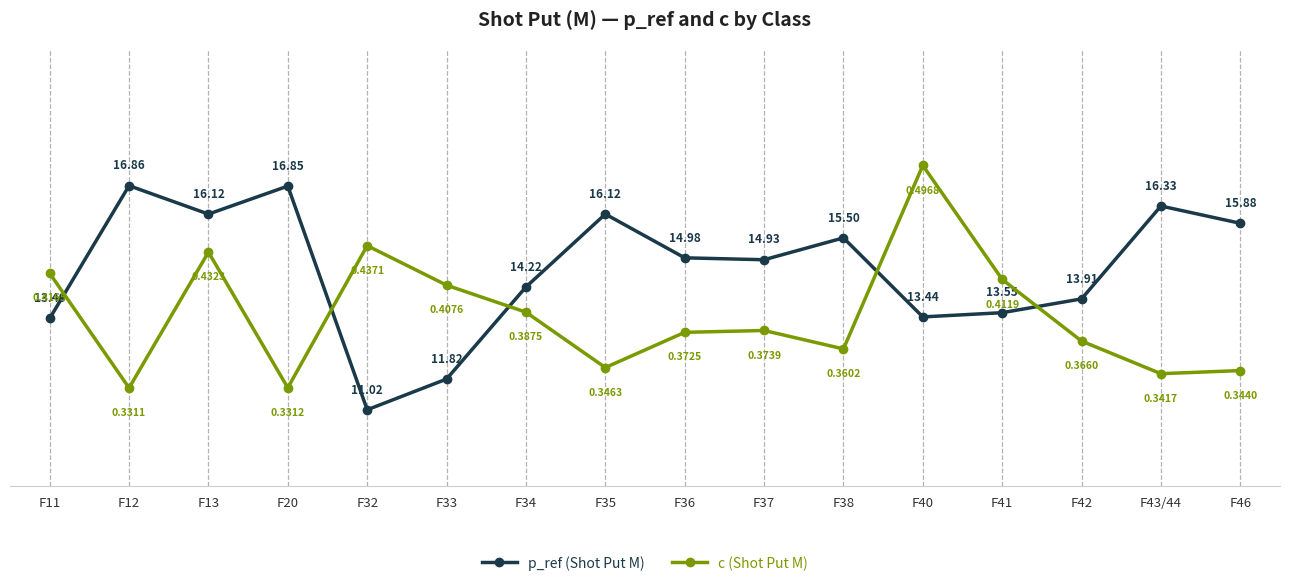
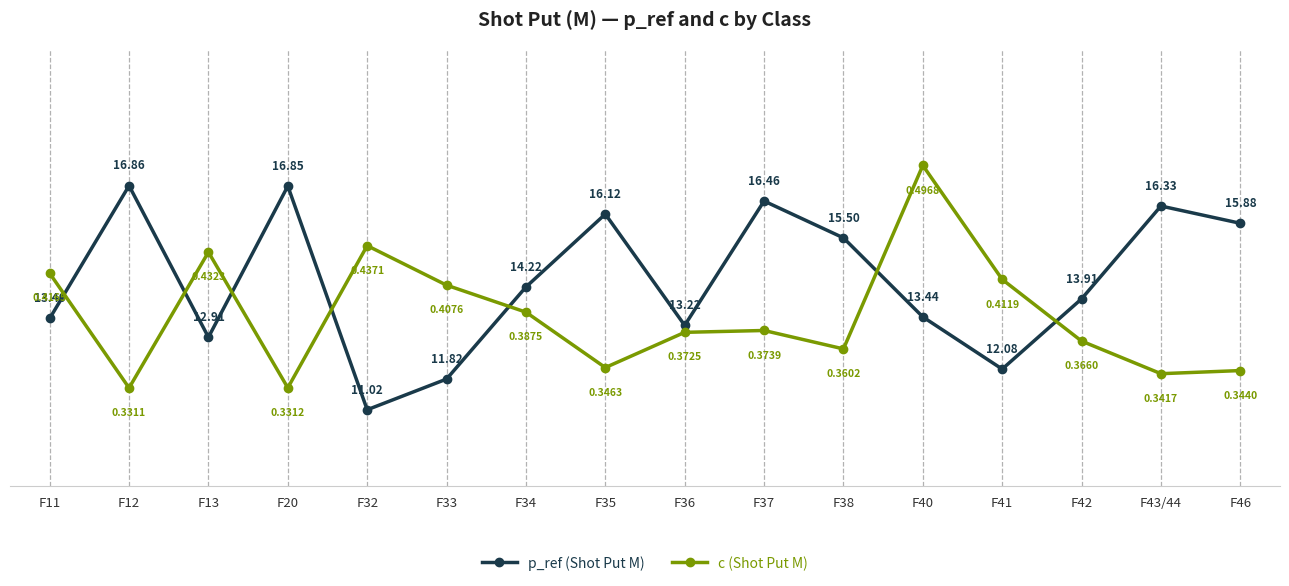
  {
    "p_ref (Shot Put M)": {
      "F12": 16.86,
-     "F13": 16.12,
+     "F13": 12.91,
      "F20": 16.85,
      "F32": 11.02,
      "F33": 11.82,
      "F34": 14.22,
      "F35": 16.12,
-     "F36": 14.98,
-     "F37": 14.93,
+     "F36": 13.22,
+     "F37": 16.46,
      "F38": 15.50,
      "F40": 13.44,
-     "F41": 13.55,
+     "F41": 12.08,
      "F42": 13.91,
      "F43/44": 16.33,
      "F46": 15.88
    }
  }
